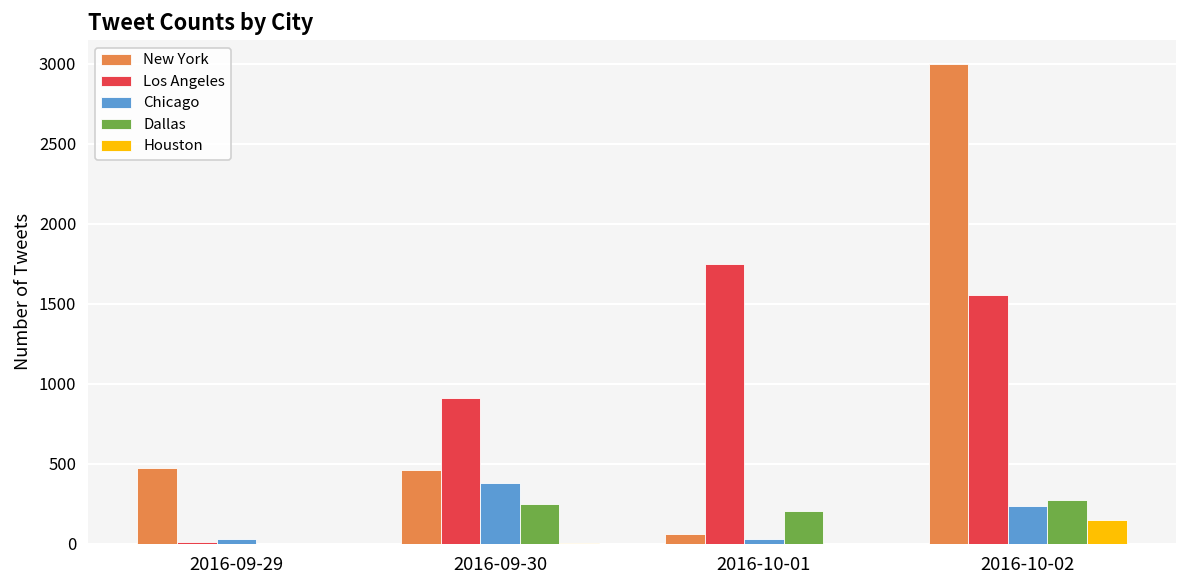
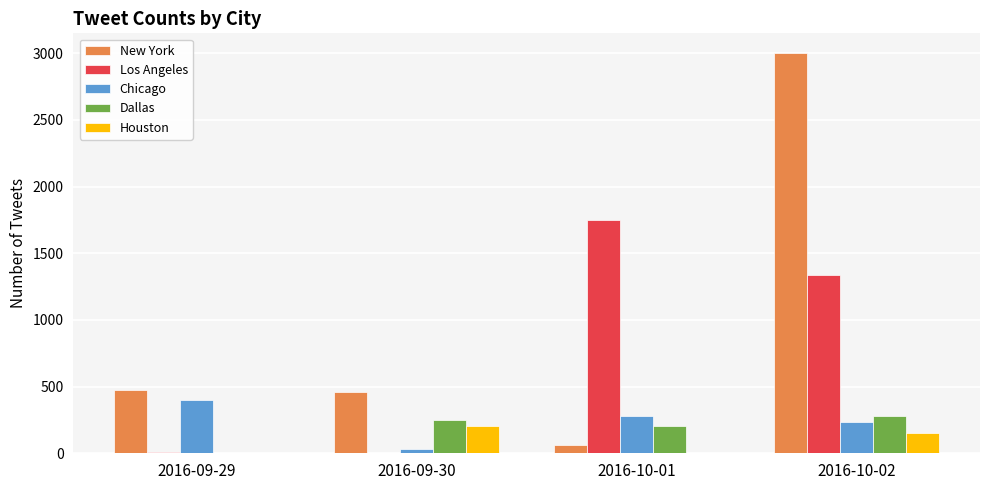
  {
    "New York": {
      "2016-09-29": 480,
      "2016-09-30": 460,
      "2016-10-01": 60,
      "2016-10-02": 3000
    },
    "Los Angeles": {
-     "2016-09-30": 910,
+     "2016-09-30": 0,
      "2016-10-01": 1750,
-     "2016-10-02": 1550
+     "2016-10-02": 1330
    },
    "Chicago": {
-     "2016-09-29": 30,
-     "2016-09-30": 380,
-     "2016-10-01": 30,
+     "2016-09-29": 400,
+     "2016-09-30": 30,
+     "2016-10-01": 280,
      "2016-10-02": 240
    },
    "Dallas": {
      "2016-09-29": 0,
      "2016-09-30": 250,
      "2016-10-01": 210,
      "2016-10-02": 280
    },
    "Houston": {
-     "2016-09-30": 0,
+     "2016-09-30": 200,
      "2016-10-01": 0,
      "2016-10-02": 150
    }
  }
